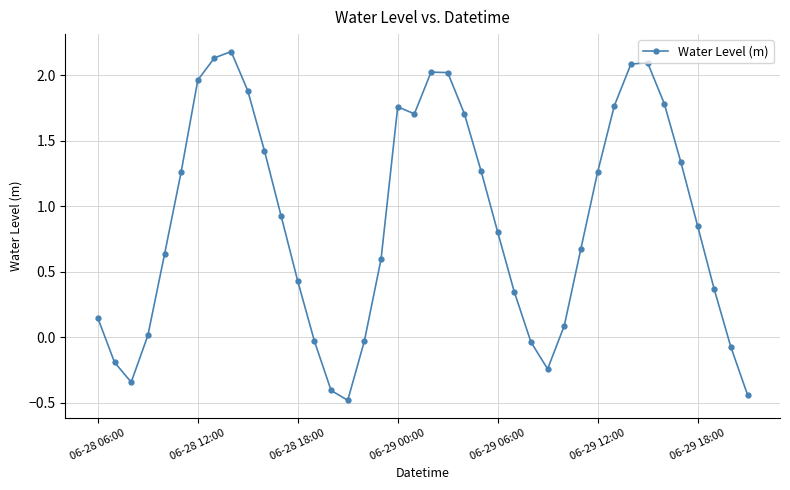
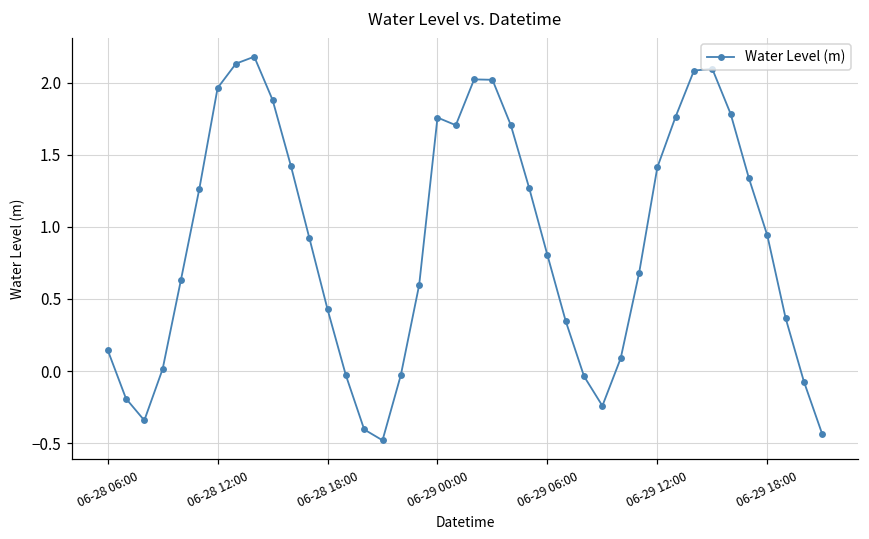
  {
    "06-28 06:00": 0.15,
    "06-28 12:00": 1.96,
    "06-28 18:00": 0.43,
    "06-29 00:00": 1.76,
    "06-29 06:00": 0.80,
-   "06-29 12:00": 1.26,
-   "06-29 18:00": 0.85
+   "06-29 12:00": 1.41,
+   "06-29 18:00": 0.94
  }
